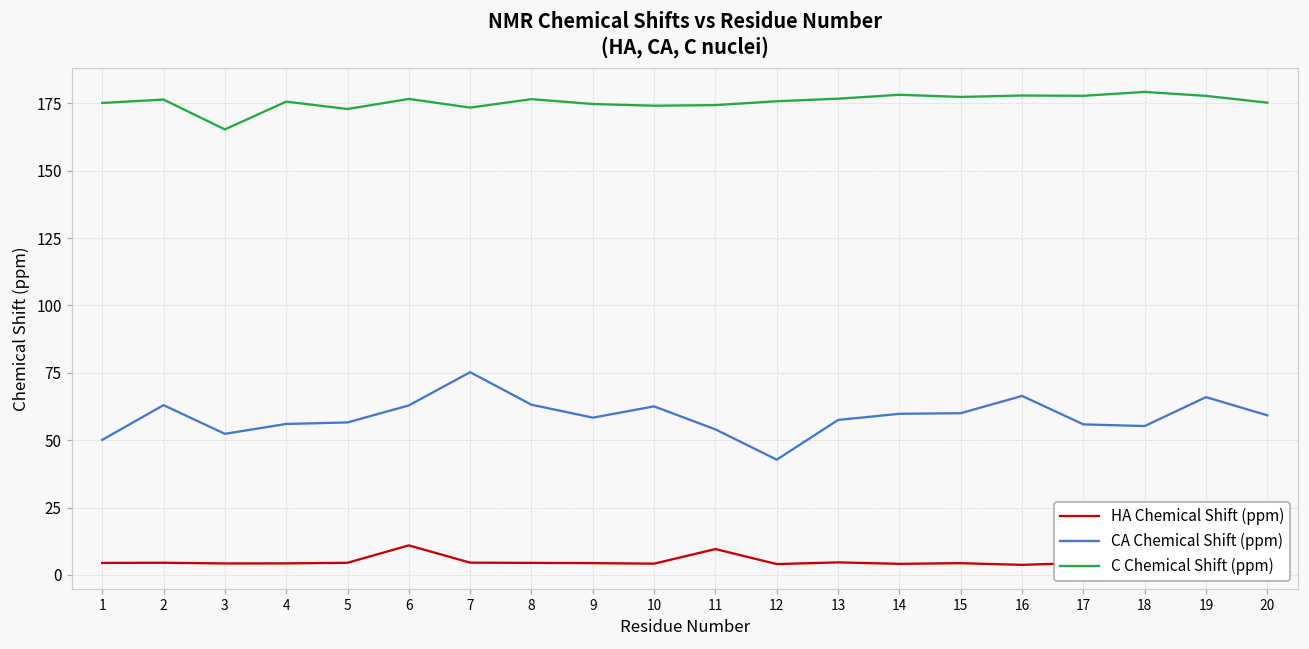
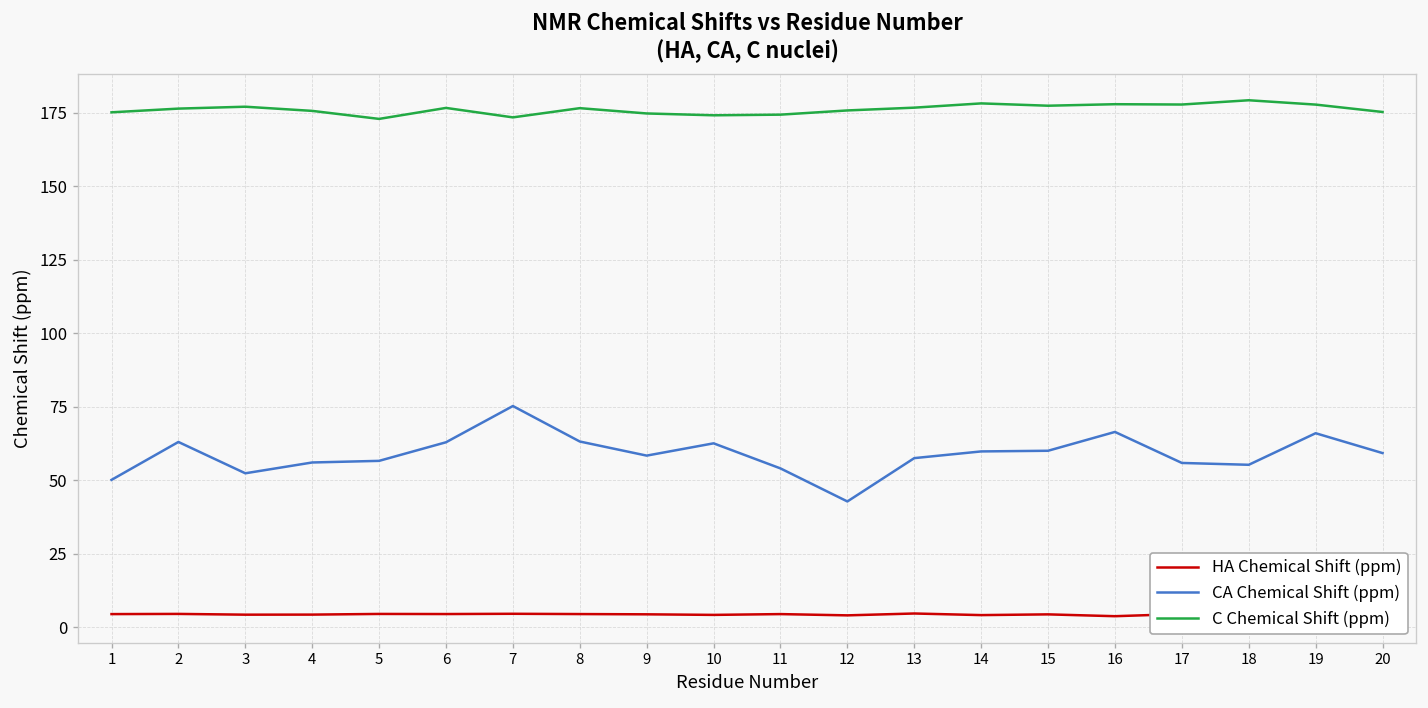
  {
    "HA Chemical Shift (ppm)": {
      "1": 4,
      "2": 5,
      "3": 4,
      "4": 4,
      "5": 5,
-     "6": 11,
+     "6": 4,
      "7": 5,
      "8": 4,
      "9": 4,
      "10": 4,
-     "11": 10,
+     "11": 4,
      "12": 4,
      "13": 5,
      "14": 4,
      "15": 4,
      "16": 4
    },
    "CA Chemical Shift (ppm)": {
      "1": 50,
      "2": 63,
      "3": 52,
      "4": 56,
      "5": 57,
      "6": 63,
      "7": 75,
      "8": 63,
      "9": 58,
      "10": 63,
      "11": 54,
      "12": 43,
      "13": 58,
      "14": 60,
      "15": 60,
      "16": 66,
      "17": 56,
      "18": 55,
      "19": 66,
      "20": 59
    },
    "C Chemical Shift (ppm)": {
      "1": 175,
      "2": 176,
-     "3": 165,
+     "3": 177,
      "4": 176,
      "5": 173,
      "6": 177,
      "7": 173,
      "8": 177,
      "9": 175,
      "10": 174,
      "11": 174,
      "12": 176,
      "13": 177,
      "14": 178,
      "15": 177,
      "16": 178,
      "17": 178,
      "18": 179,
      "19": 178,
      "20": 175
    }
  }
